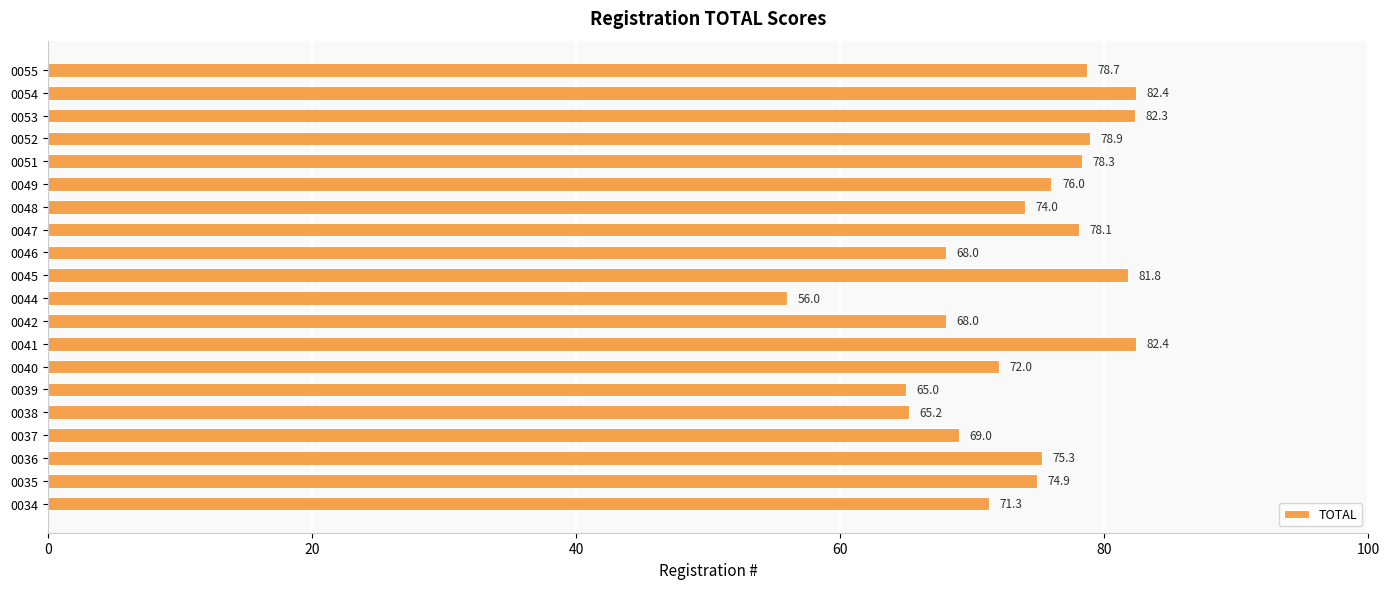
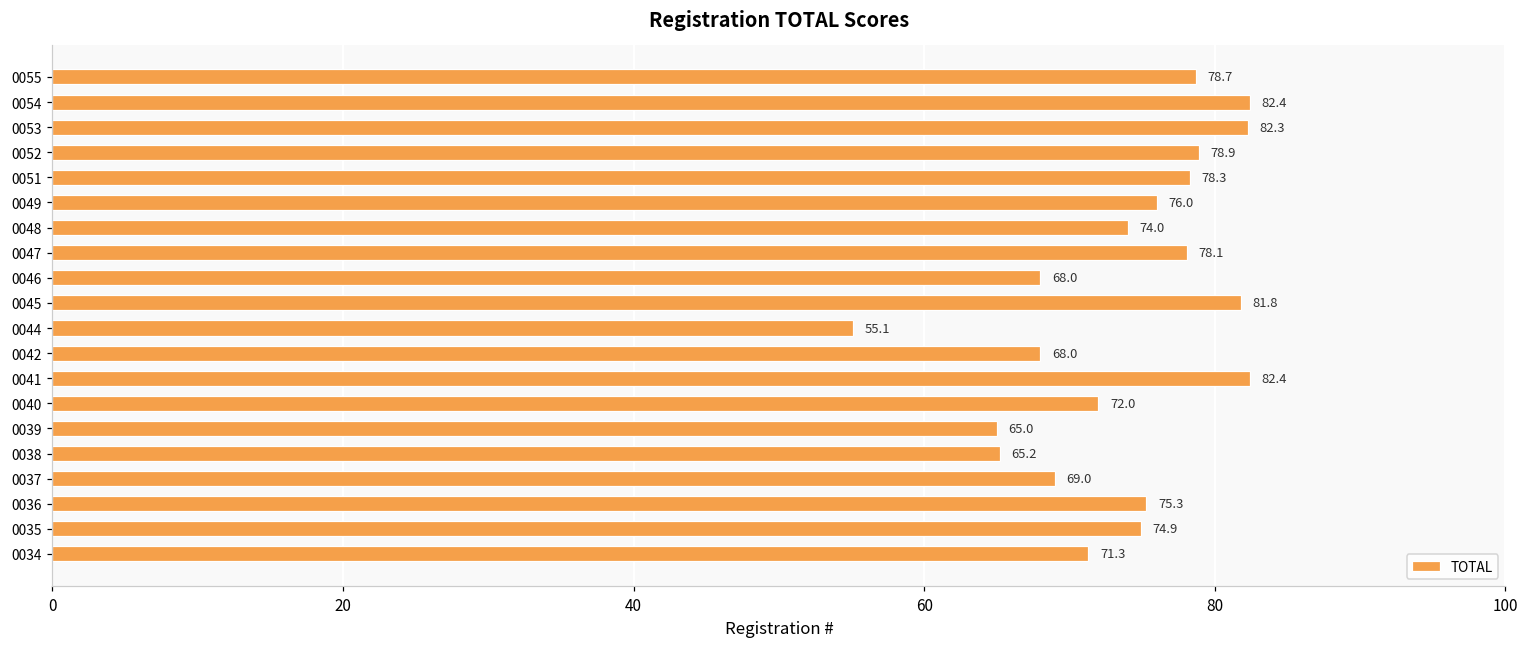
  {
    "0055": 78.7,
    "0054": 82.4,
    "0053": 82.3,
    "0052": 78.9,
    "0051": 78.3,
    "0049": 76.0,
    "0048": 74.0,
    "0047": 78.1,
    "0046": 68.0,
    "0045": 81.8,
-   "0044": 56.0,
+   "0044": 55.1,
    "0042": 68.0,
    "0041": 82.4,
    "0040": 72.0,
    "0039": 65.0,
    "0038": 65.2,
    "0037": 69.0,
    "0036": 75.3,
    "0035": 74.9,
    "0034": 71.3
  }
